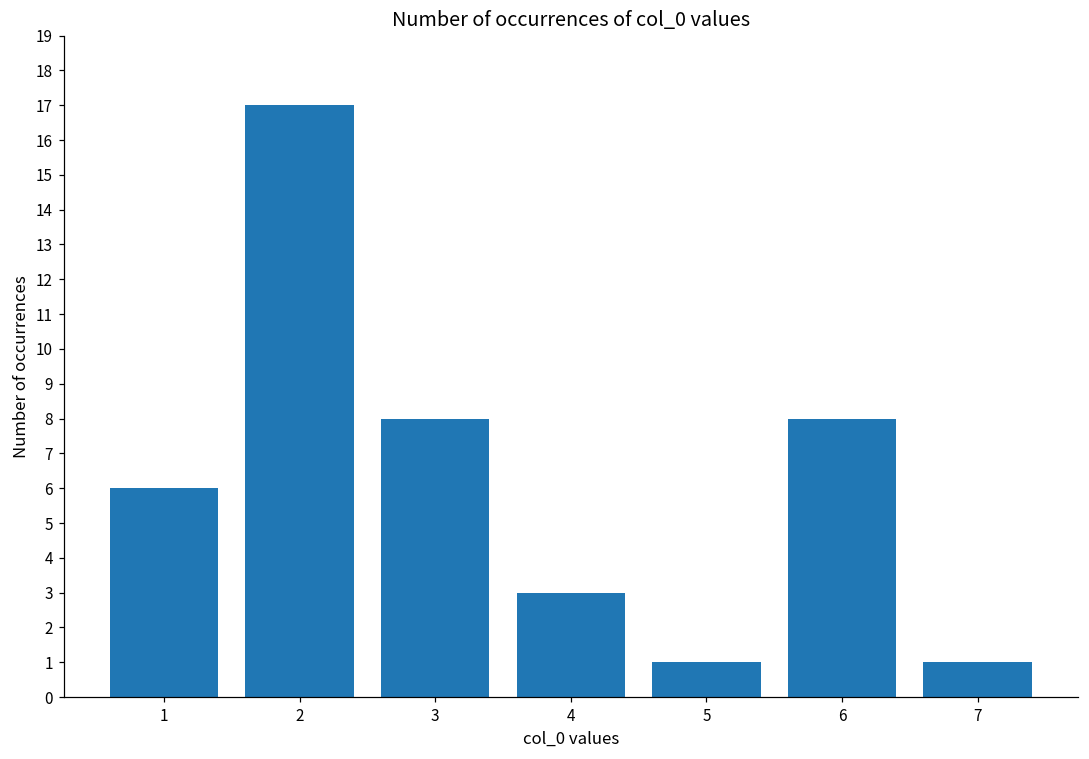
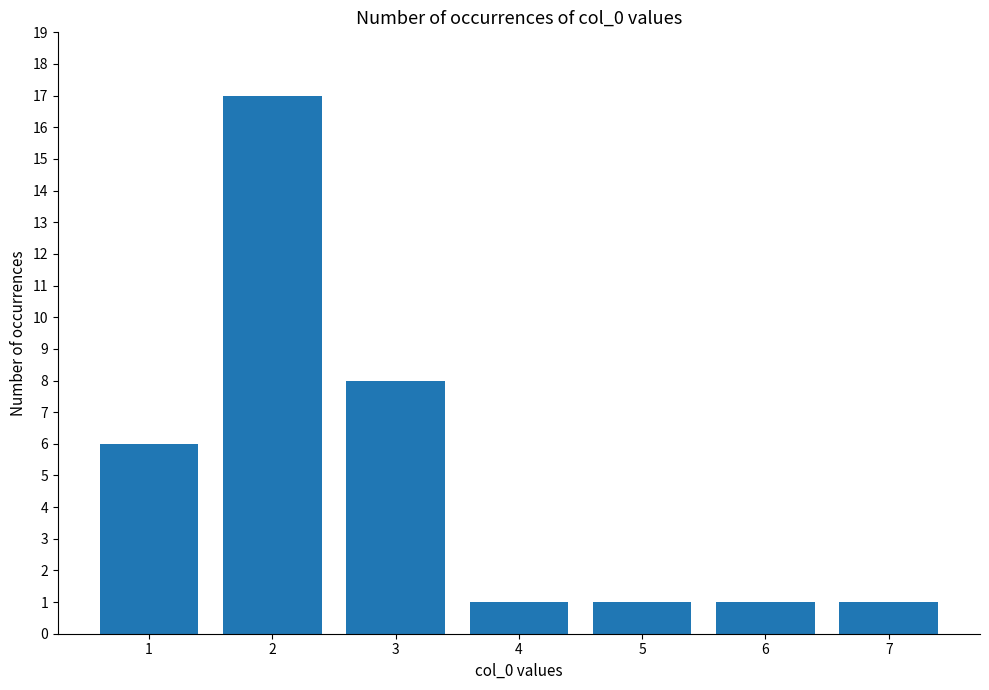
  {
    "1": 6,
    "2": 17,
    "3": 8,
-   "4": 3,
+   "4": 1,
    "5": 1,
-   "6": 8,
+   "6": 1,
    "7": 1
  }
